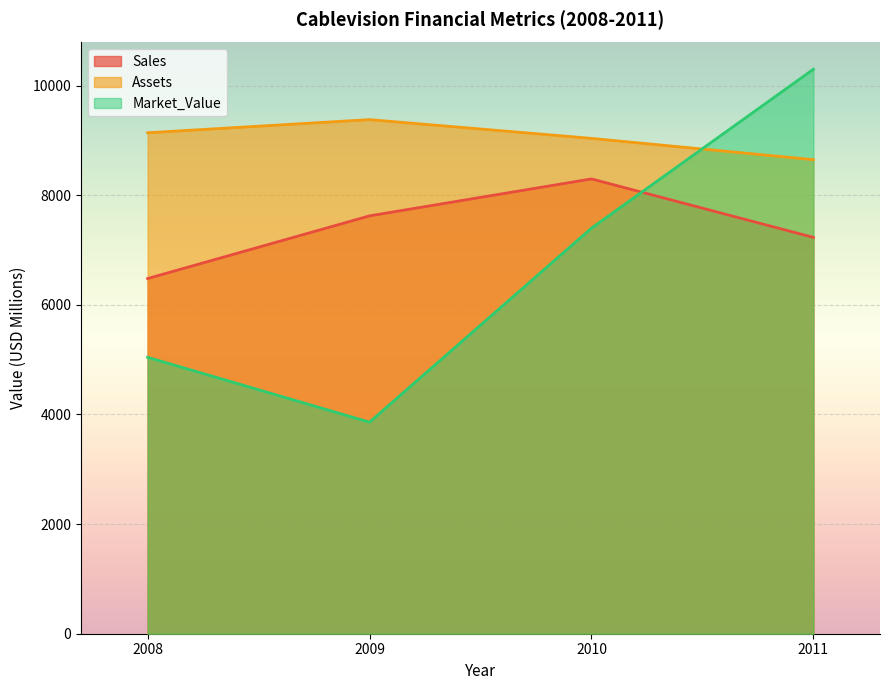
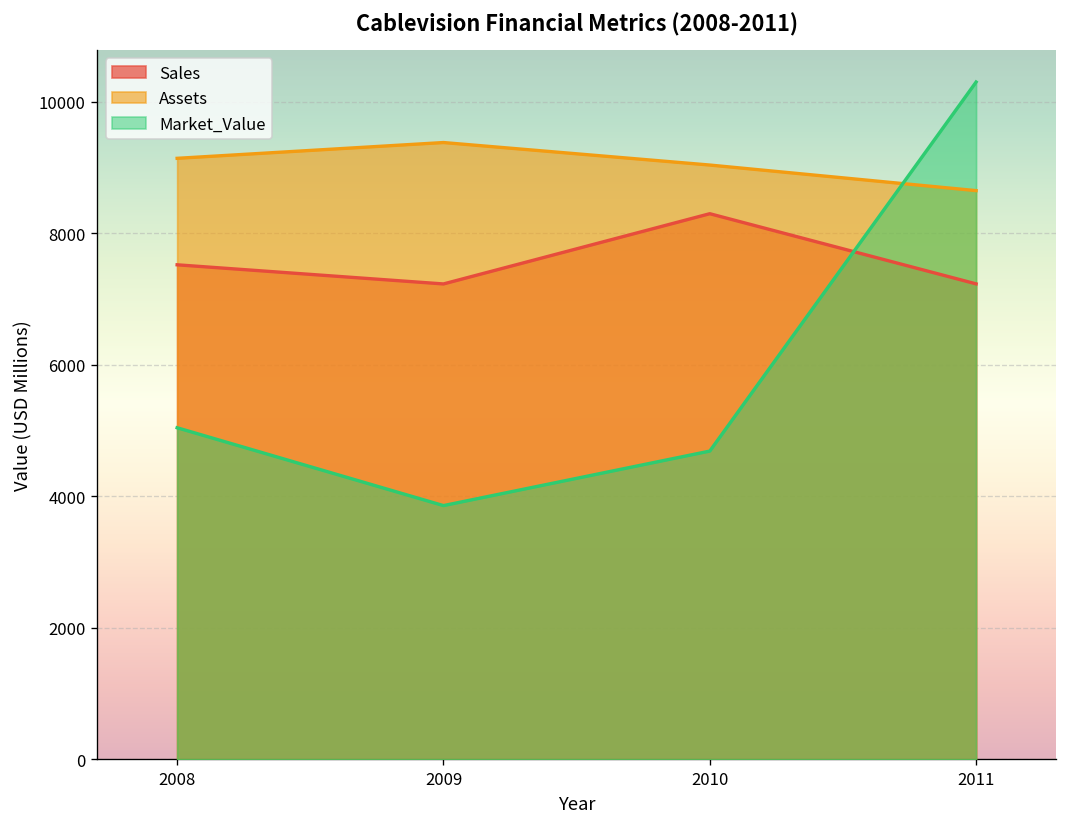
  {
    "Sales": {
-     "2008": 6500,
-     "2009": 7600,
+     "2008": 7500,
+     "2009": 7200,
      "2010": 8300,
      "2011": 7200
    },
    "Assets": {
      "2008": 9100,
      "2009": 9400,
      "2010": 9000,
      "2011": 8600
    },
    "Market_Value": {
      "2008": 5000,
      "2009": 3900,
-     "2010": 7400,
+     "2010": 4700,
      "2011": 10300
    }
  }
